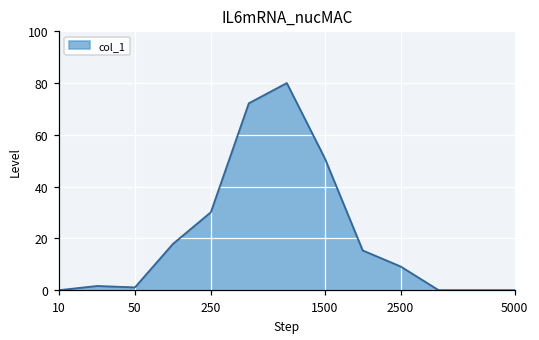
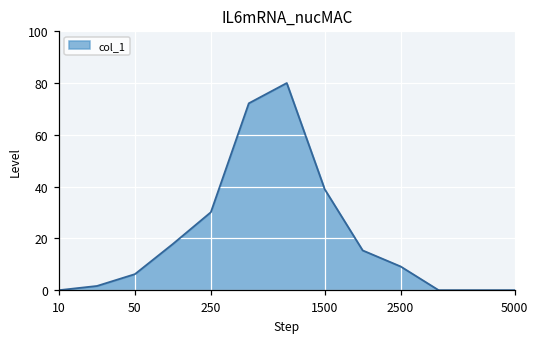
  {
-   "50": 1,
+   "50": 6,
    "250": 30,
-   "1500": 51,
+   "1500": 39,
    "2500": 9,
    "5000": 0
  }
